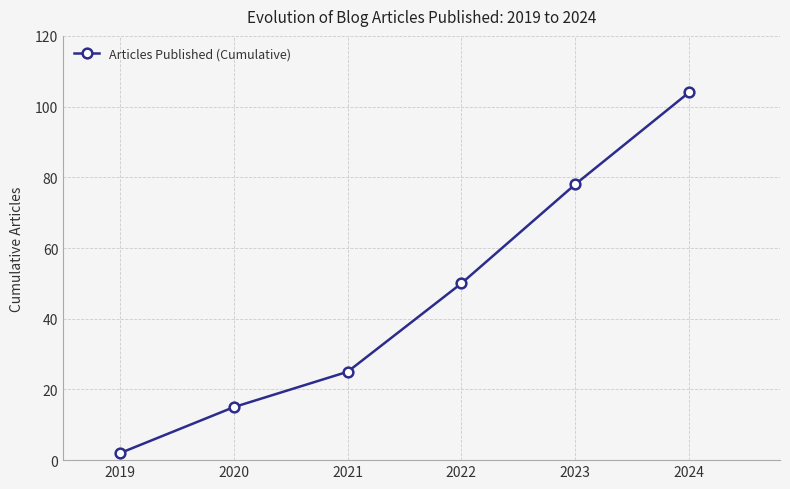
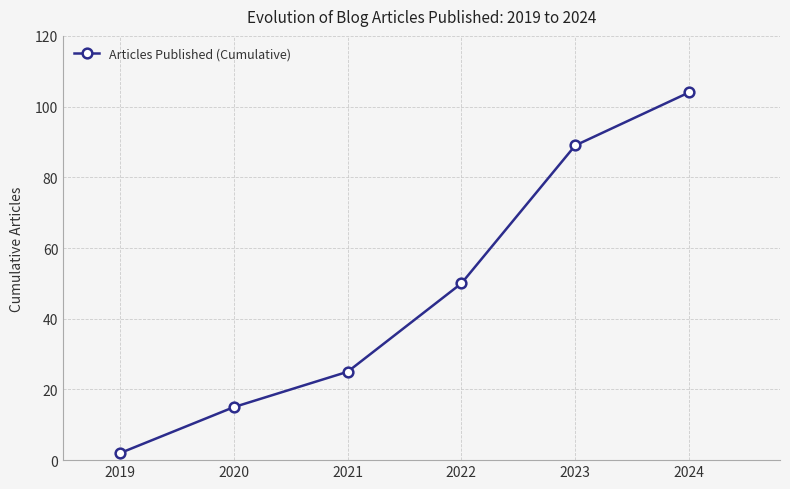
  {
    "2019": 2,
    "2020": 15,
    "2021": 25,
    "2022": 50,
-   "2023": 78,
+   "2023": 89,
    "2024": 104
  }
